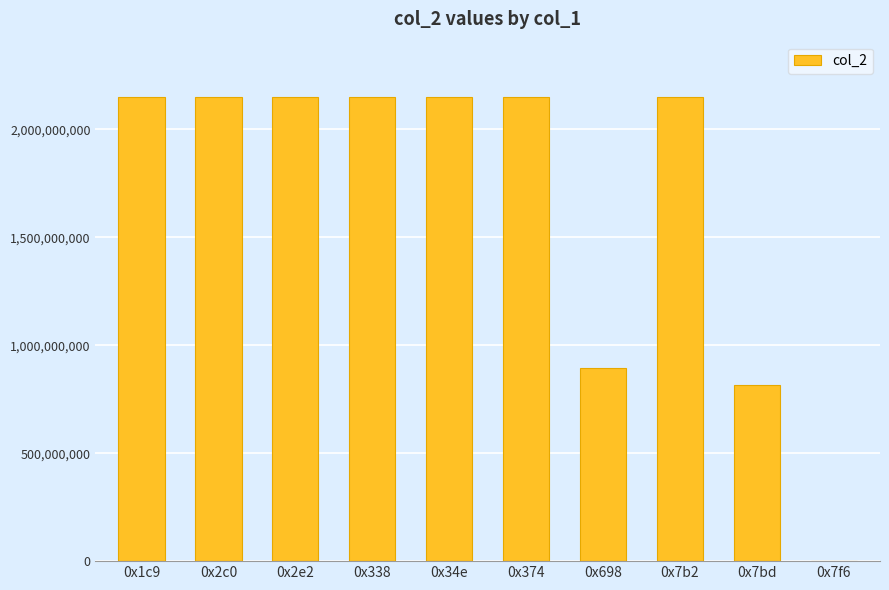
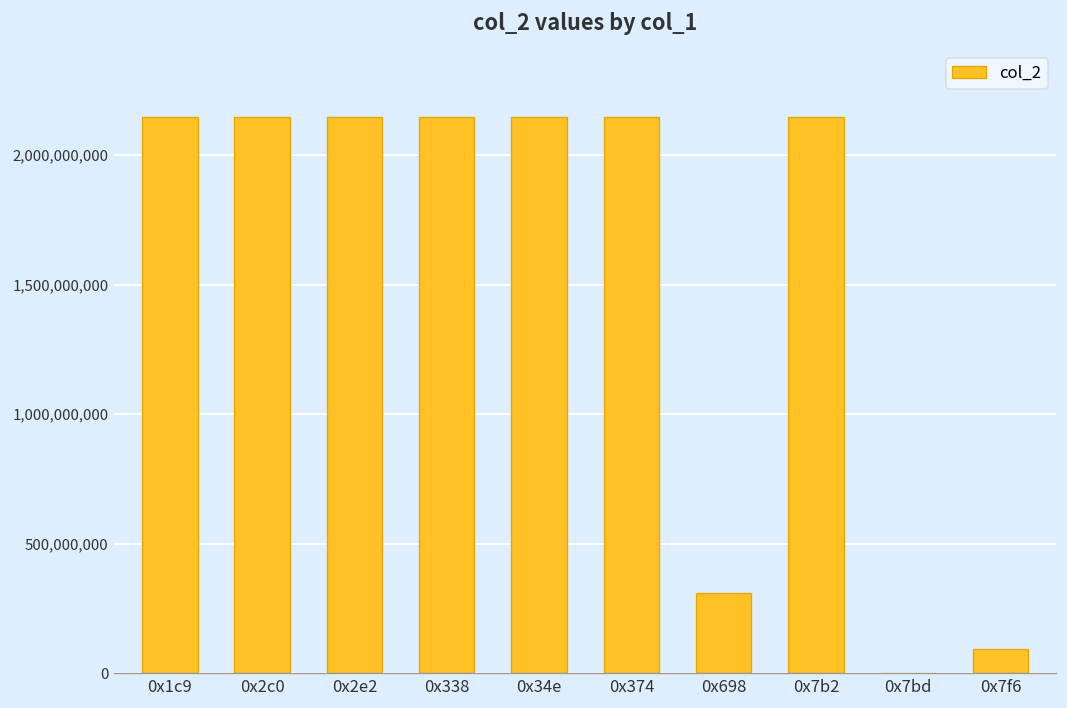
  {
    "0x1c9": "2,150,000,000",
    "0x2c0": "2,150,000,000",
    "0x2e2": "2,150,000,000",
    "0x338": "2,150,000,000",
    "0x34e": "2,150,000,000",
    "0x374": "2,150,000,000",
-   "0x698": "890,000,000",
+   "0x698": "310,000,000",
    "0x7b2": "2,150,000,000",
-   "0x7bd": "810,000,000",
-   "0x7f6": "0"
+   "0x7bd": "0",
+   "0x7f6": "90,000,000"
  }
